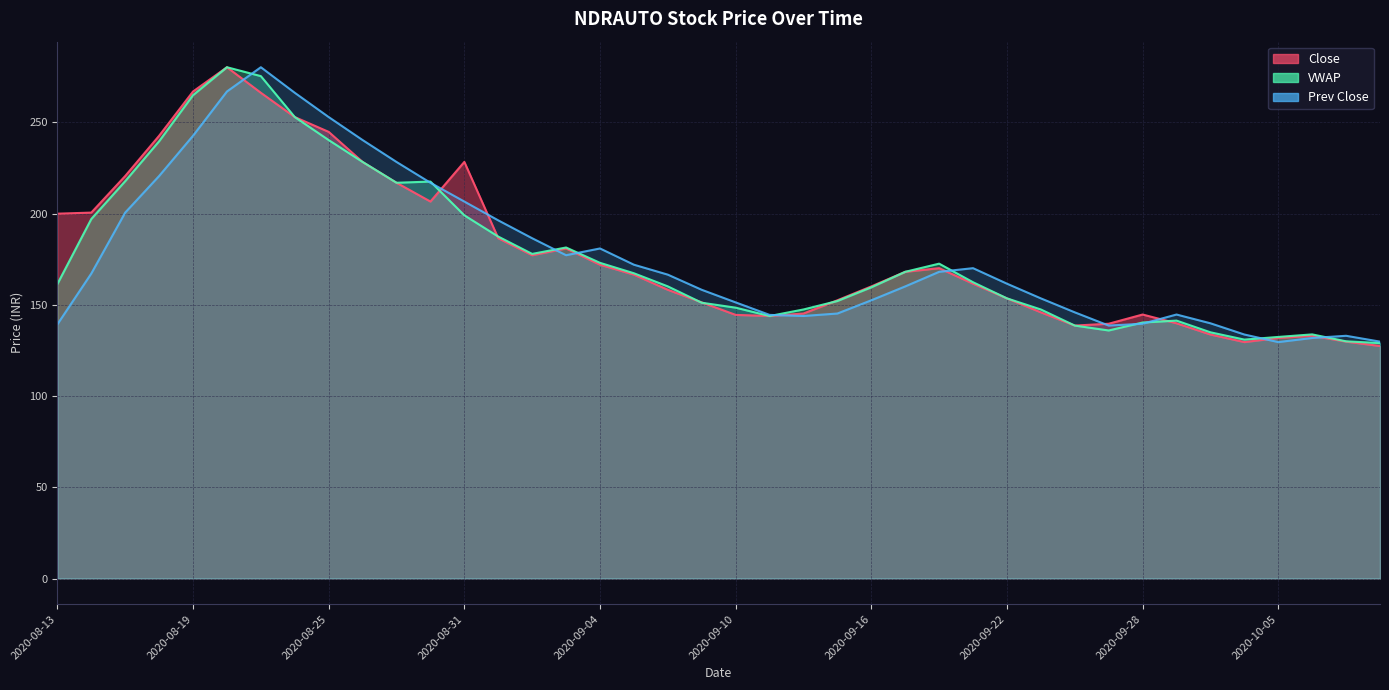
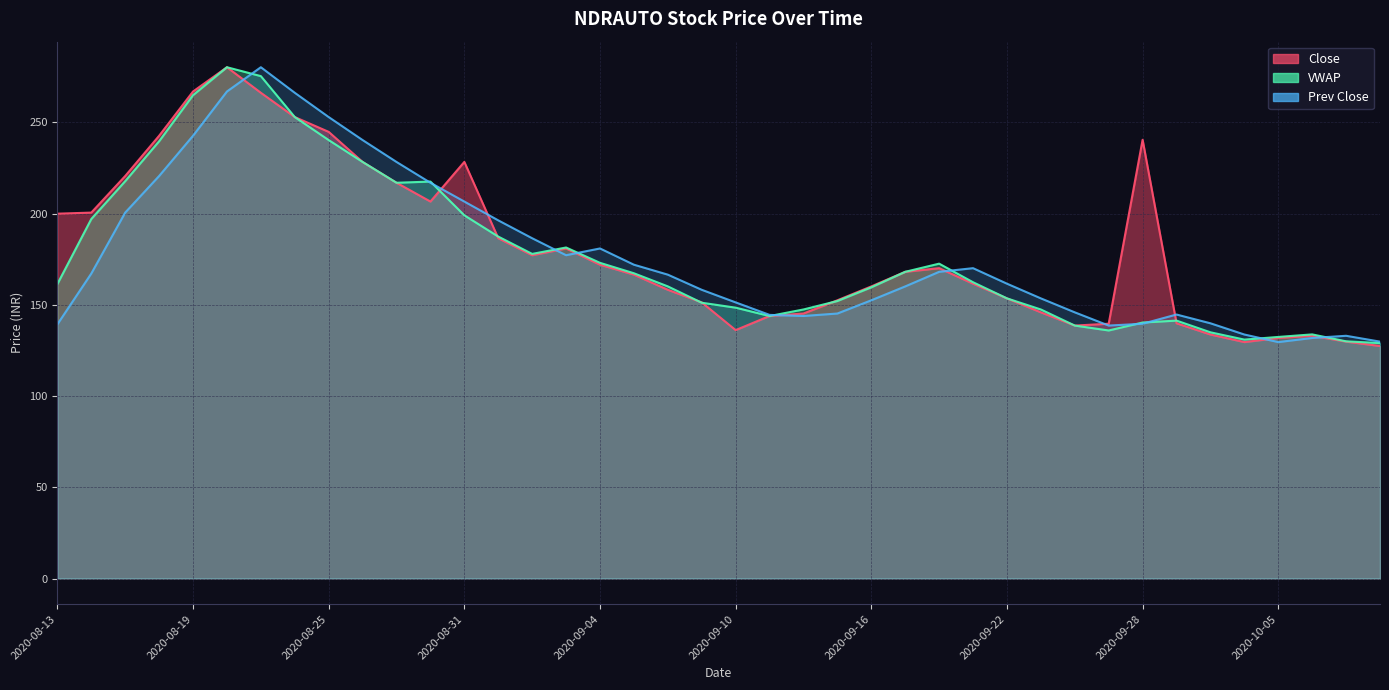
  {
    "Close": {
      "2020-08-13": 200,
      "2020-08-19": 267,
      "2020-08-25": 245,
      "2020-08-31": 228,
-     "2020-09-10": 144,
-     "2020-09-28": 145
+     "2020-09-10": 136,
+     "2020-09-28": 240
    }
  }
